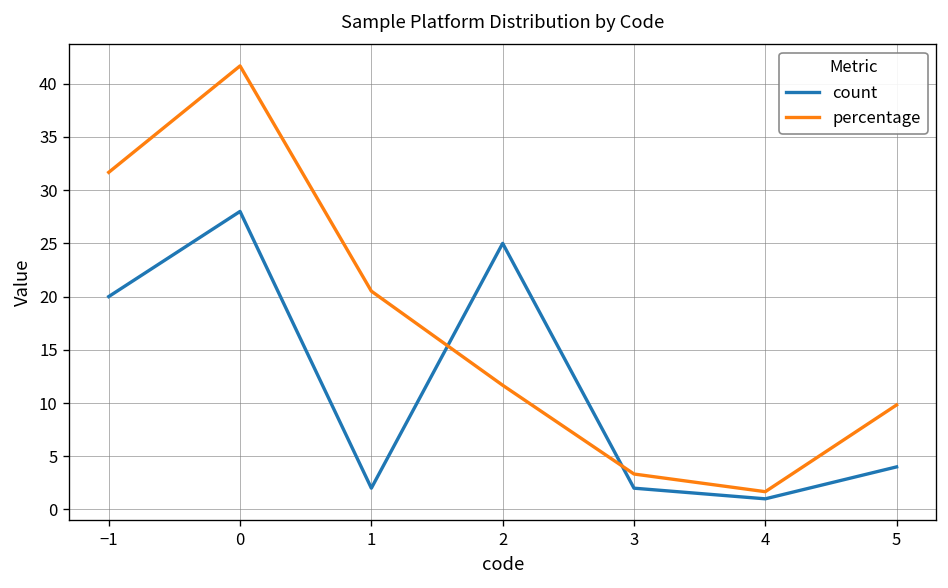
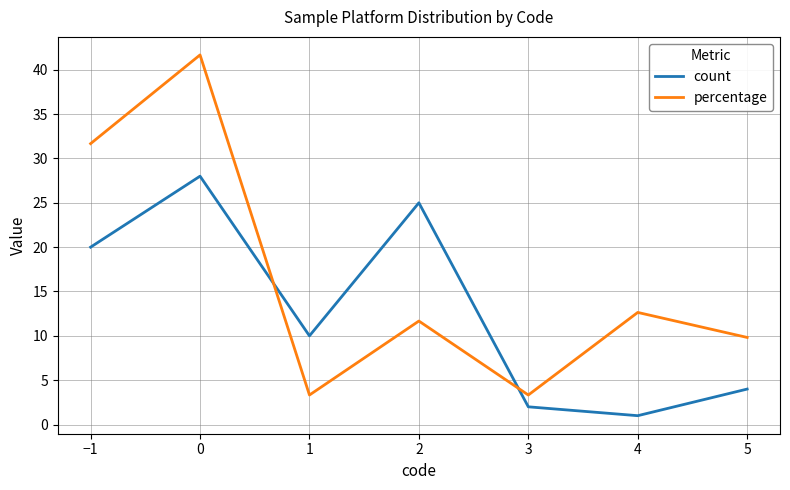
  {
    "count": {
      "−1": 20,
      "0": 28,
-     "1": 2,
+     "1": 10,
      "2": 25,
      "3": 2,
      "4": 1,
      "5": 4
    },
    "percentage": {
      "−1": 32,
      "0": 42,
-     "1": 21,
+     "1": 3,
      "2": 12,
      "3": 3,
-     "4": 2,
+     "4": 13,
      "5": 10
    }
  }
